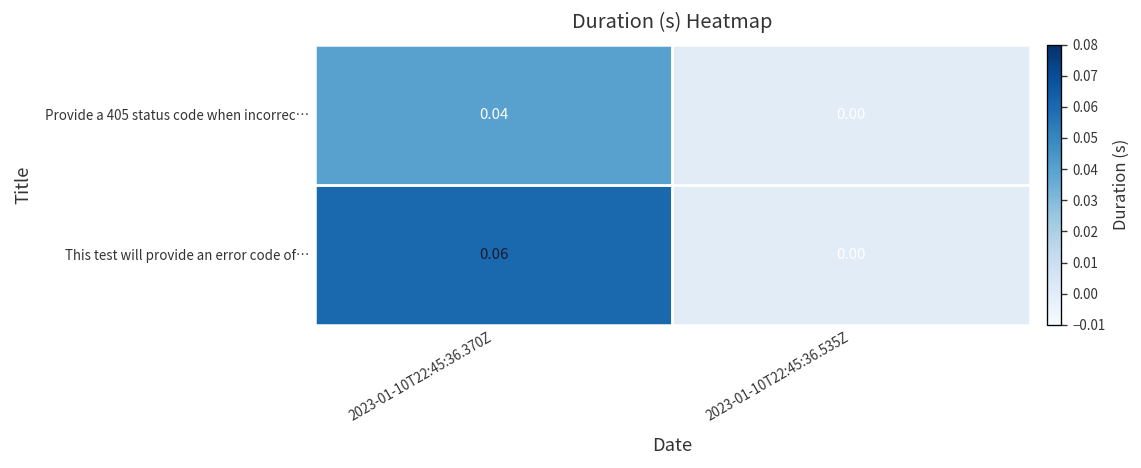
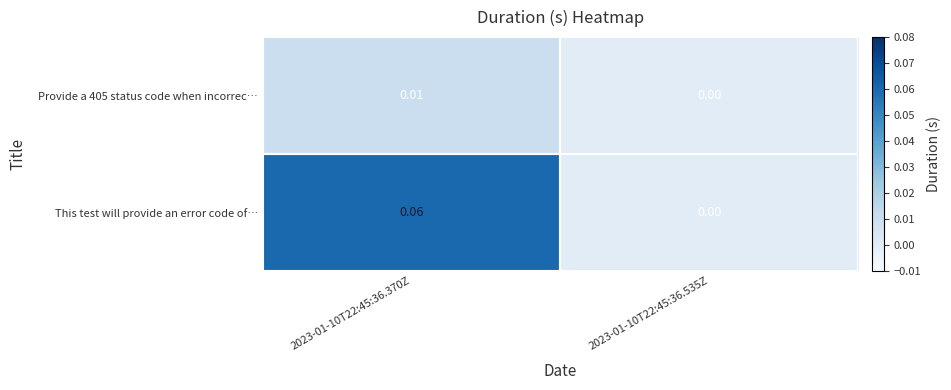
  {
    "Provide a 405 status code when incorrec…": {
-     "2023-01-10T22:45:36.370Z": 0.04
+     "2023-01-10T22:45:36.370Z": 0.01
    },
    "This test will provide an error code of…": {
      "2023-01-10T22:45:36.370Z": 0.06
    }
  }
